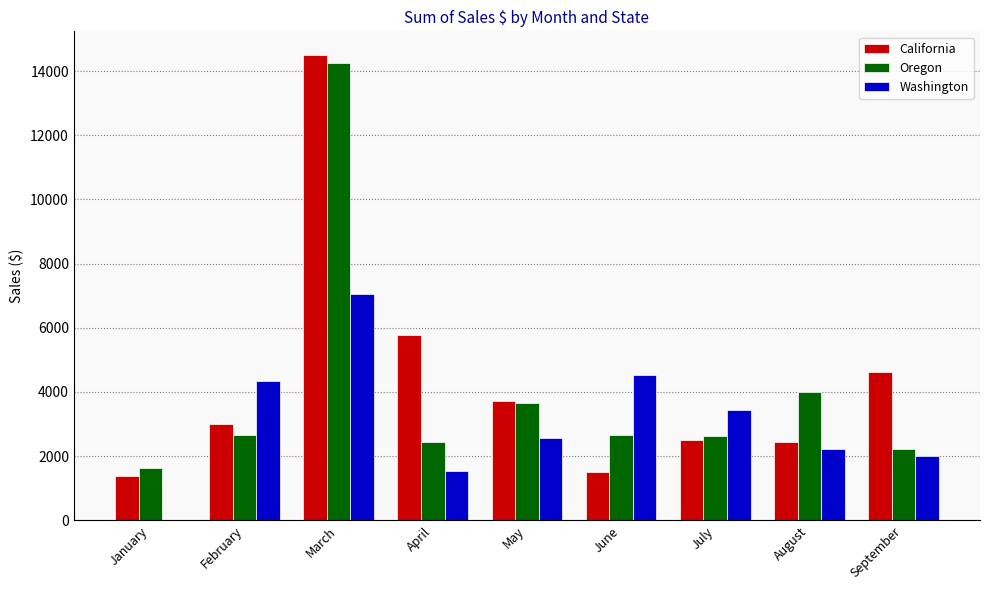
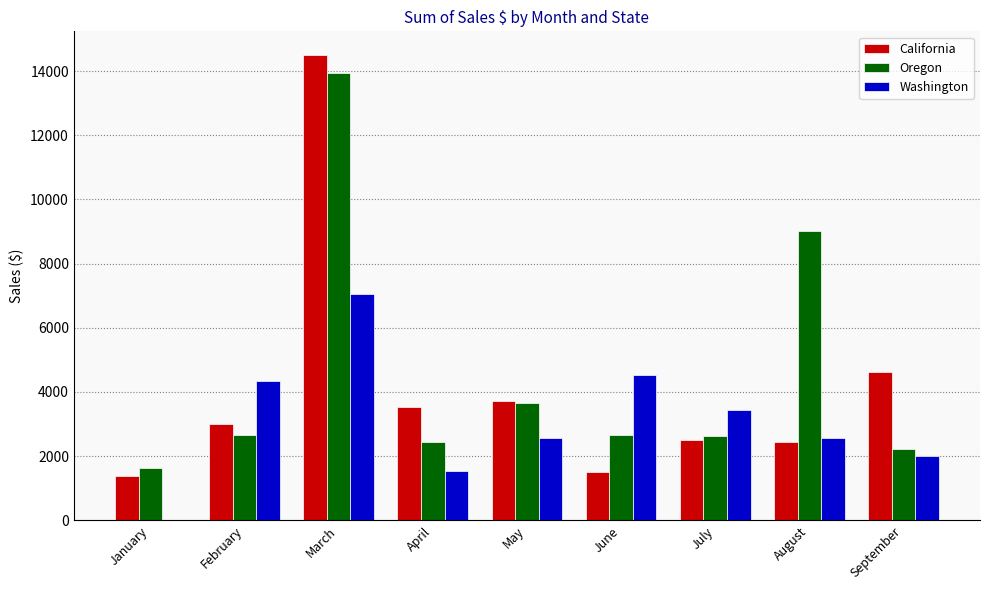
  {
    "California": {
      "January": 1400,
      "February": 3000,
      "March": 14500,
-     "April": 5800,
+     "April": 3500,
      "May": 3700,
      "June": 1500,
      "July": 2500,
      "August": 2400,
      "September": 4600
    },
    "Oregon": {
      "January": 1600,
      "February": 2700,
-     "March": 14300,
+     "March": 13900,
      "April": 2400,
      "May": 3700,
      "June": 2700,
      "July": 2600,
-     "August": 4000,
+     "August": 9000,
      "September": 2200
    },
    "Washington": {
      "January": 0,
      "February": 4300,
      "March": 7100,
      "April": 1500,
      "May": 2600,
      "June": 4500,
      "July": 3400,
-     "August": 2200,
+     "August": 2600,
      "September": 2000
    }
  }
